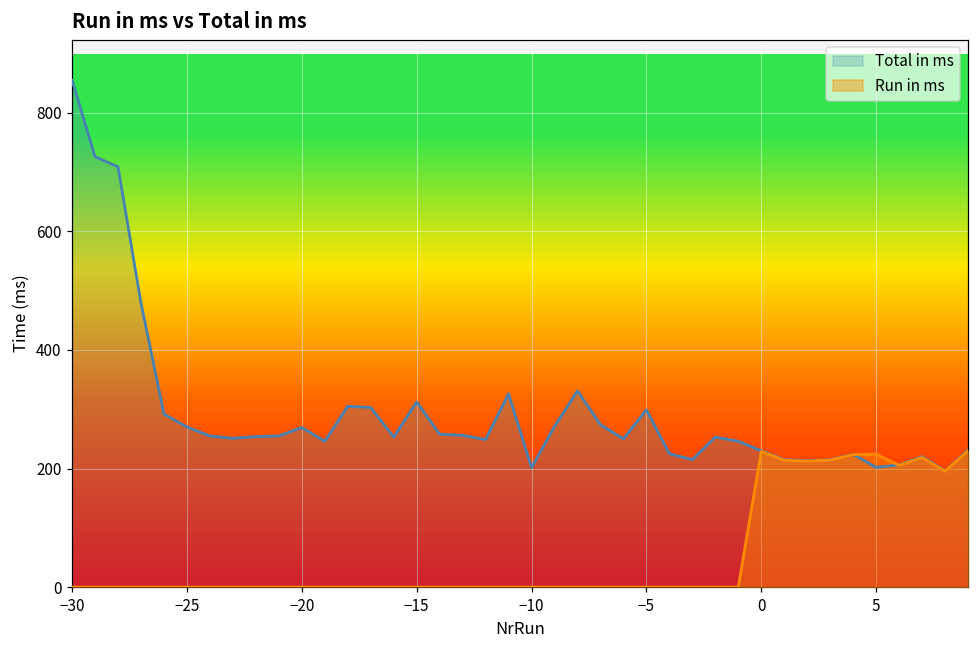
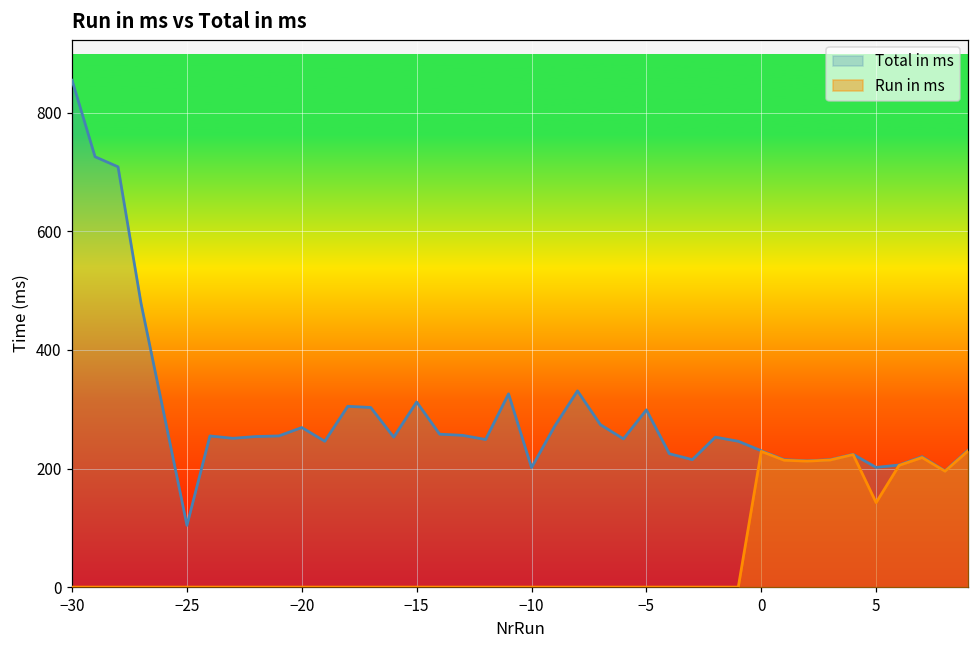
  {
    "Total in ms": {
      "−30": 860,
-     "−25": 270,
+     "−25": 100,
      "−20": 270,
      "−15": 310,
      "−10": 200,
      "−5": 300,
      "5": 200
    },
    "Run in ms": {
      "−30": 0,
      "−25": 0,
      "−20": 0,
      "−15": 0,
      "−10": 0,
      "−5": 0,
-     "5": 220
+     "5": 140
    }
  }
